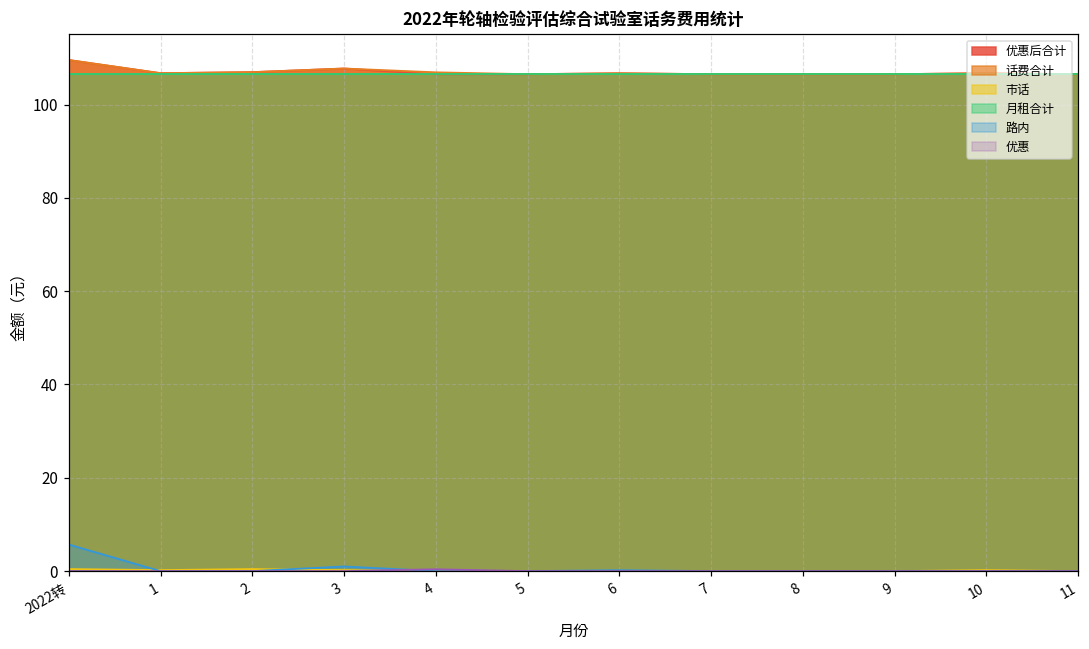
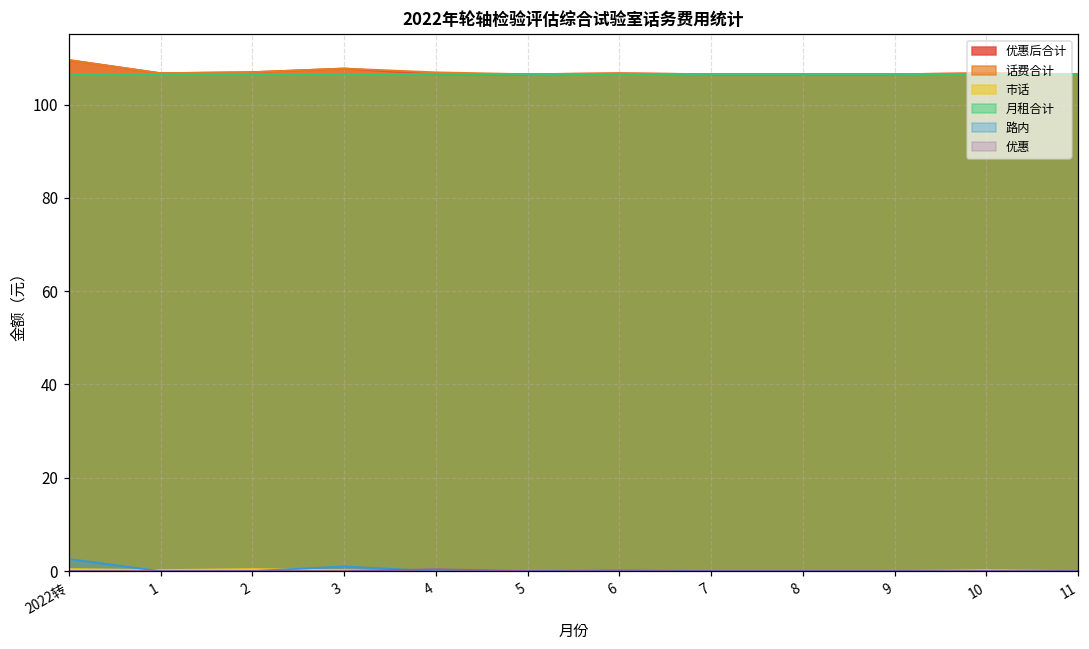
  {
    "月租合计": {
      "2022转": 107,
      "3": 107
    },
    "路内": {
-     "2022转": 6,
+     "2022转": 3,
      "3": 1
    }
  }
